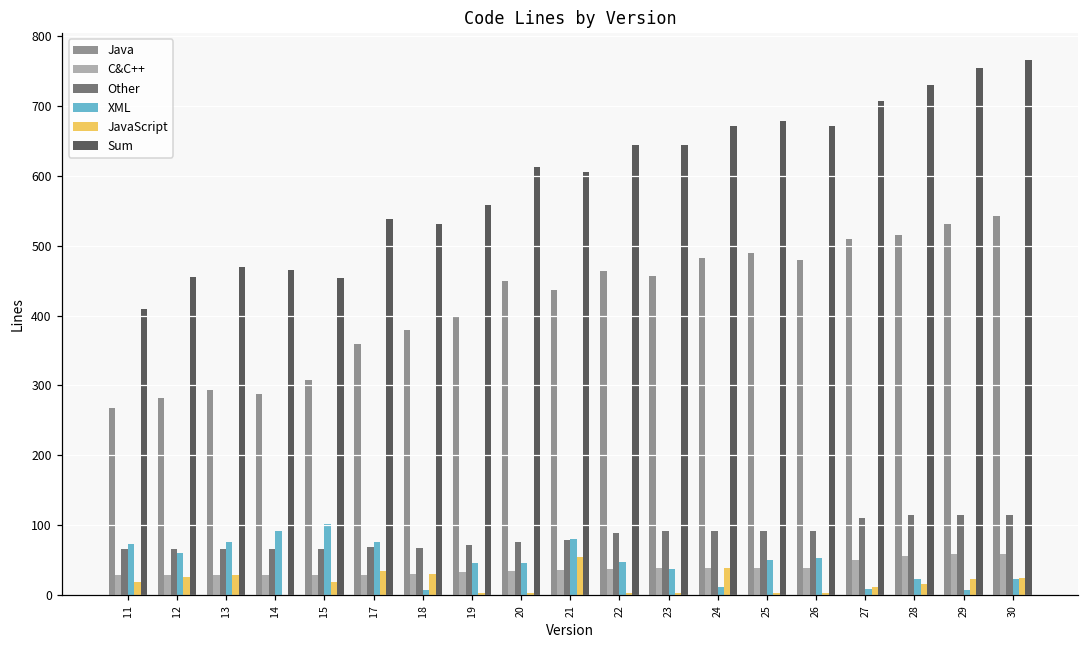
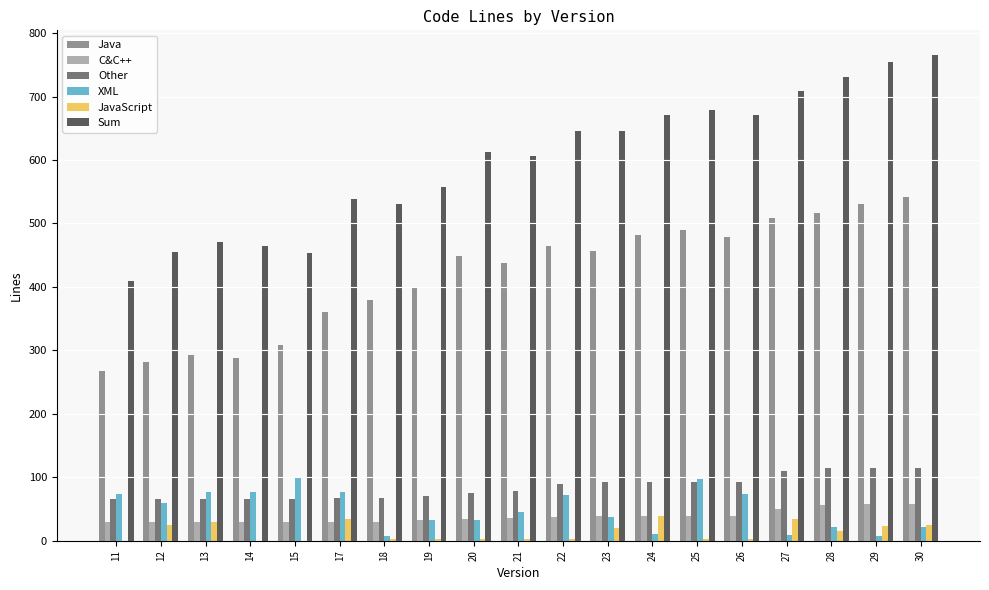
  {
    "XML": {
      "11": 70,
      "12": 60,
      "13": 80,
-     "14": 90,
+     "14": 80,
      "15": 100,
      "17": 80,
      "18": 10,
-     "19": 50,
-     "20": 50,
-     "21": 80,
-     "22": 50,
+     "19": 30,
+     "20": 30,
+     "21": 50,
+     "22": 70,
      "23": 40,
      "24": 10,
-     "25": 50,
-     "26": 50,
+     "25": 100,
+     "26": 70,
      "27": 10,
      "28": 20,
      "29": 10,
      "30": 20
    },
    "JavaScript": {
-     "11": 20,
+     "11": 0,
      "12": 30,
      "13": 30,
      "14": 0,
-     "15": 20,
+     "15": 0,
      "17": 30,
-     "18": 30,
-     "21": 50,
-     "23": 0,
+     "18": 0,
+     "21": 0,
+     "23": 20,
      "24": 40,
-     "27": 10,
+     "27": 30,
      "28": 20,
      "29": 20,
      "30": 20
    }
  }
